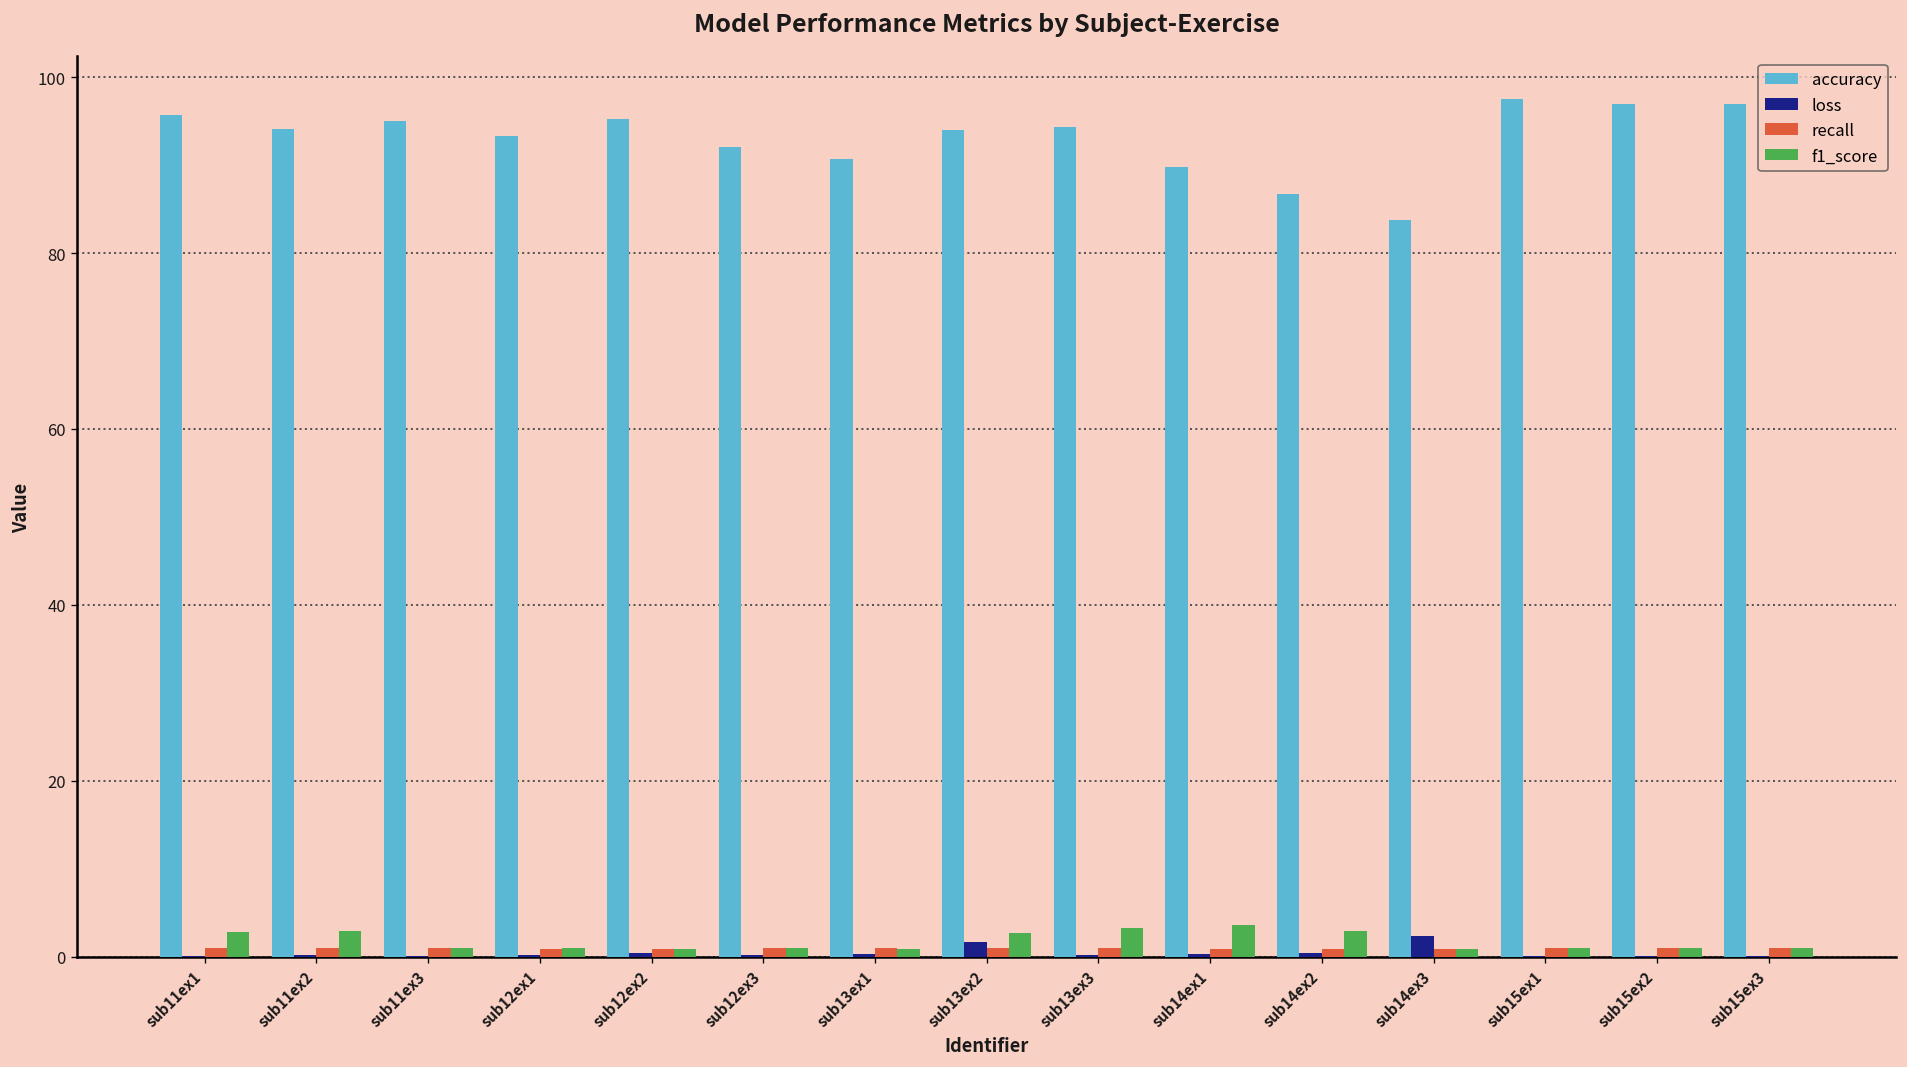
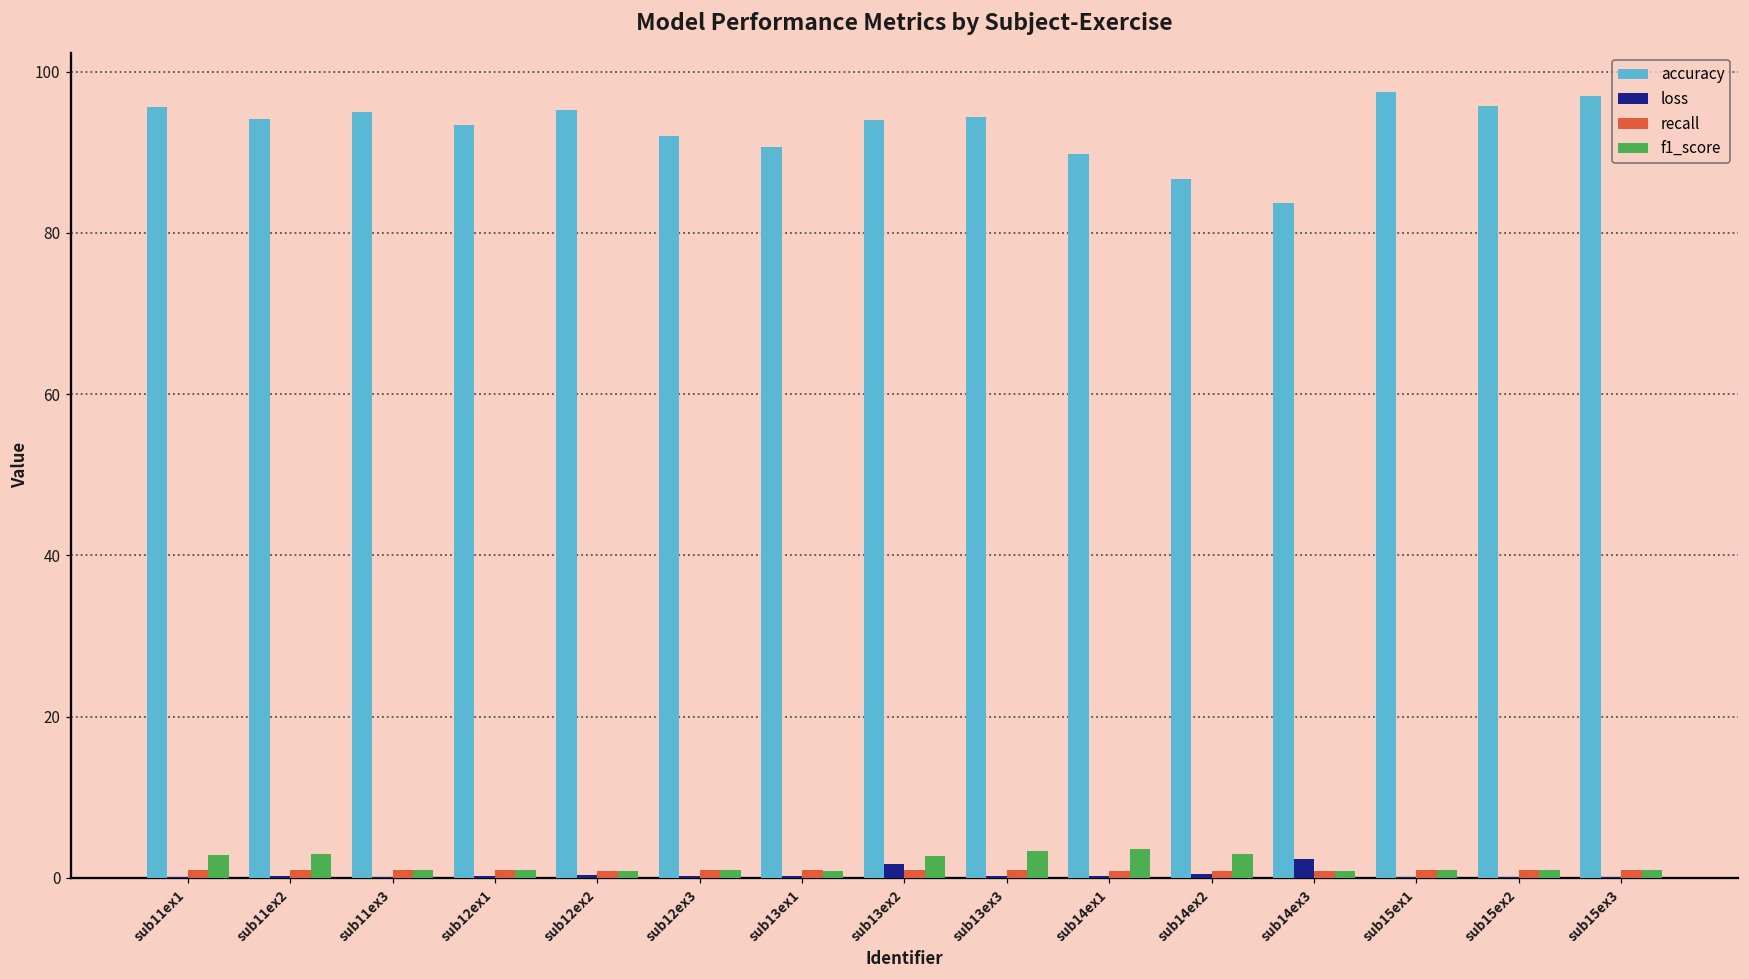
  {
    "accuracy": {
      "sub11ex1": 96,
      "sub11ex2": 94,
      "sub11ex3": 95,
      "sub12ex1": 93,
      "sub12ex2": 95,
      "sub12ex3": 92,
      "sub13ex1": 91,
      "sub13ex2": 94,
      "sub13ex3": 94,
      "sub14ex1": 90,
      "sub14ex2": 87,
      "sub14ex3": 84,
      "sub15ex1": 97,
-     "sub15ex2": 97,
+     "sub15ex2": 96,
      "sub15ex3": 97
    },
    "loss": {
      "sub12ex2": 0,
      "sub13ex2": 2,
      "sub14ex2": 0,
      "sub14ex3": 2
    },
    "recall": {
      "sub11ex1": 1,
      "sub11ex2": 1,
      "sub11ex3": 1,
      "sub12ex1": 1,
      "sub12ex2": 1,
      "sub12ex3": 1,
      "sub13ex1": 1,
      "sub13ex2": 1,
      "sub13ex3": 1,
      "sub14ex1": 1,
      "sub14ex2": 1,
      "sub14ex3": 1,
      "sub15ex1": 1,
      "sub15ex2": 1,
      "sub15ex3": 1
    },
    "f1_score": {
      "sub11ex1": 3,
      "sub11ex2": 3,
      "sub11ex3": 1,
      "sub12ex1": 1,
      "sub12ex2": 1,
      "sub12ex3": 1,
      "sub13ex1": 1,
      "sub13ex2": 3,
      "sub13ex3": 3,
      "sub14ex1": 4,
      "sub14ex2": 3,
      "sub14ex3": 1,
      "sub15ex1": 1,
      "sub15ex2": 1,
      "sub15ex3": 1
    }
  }
